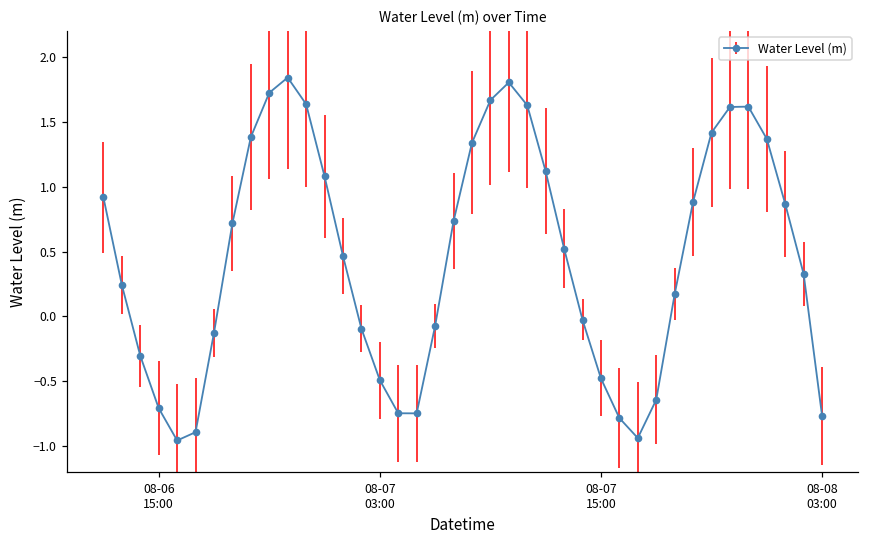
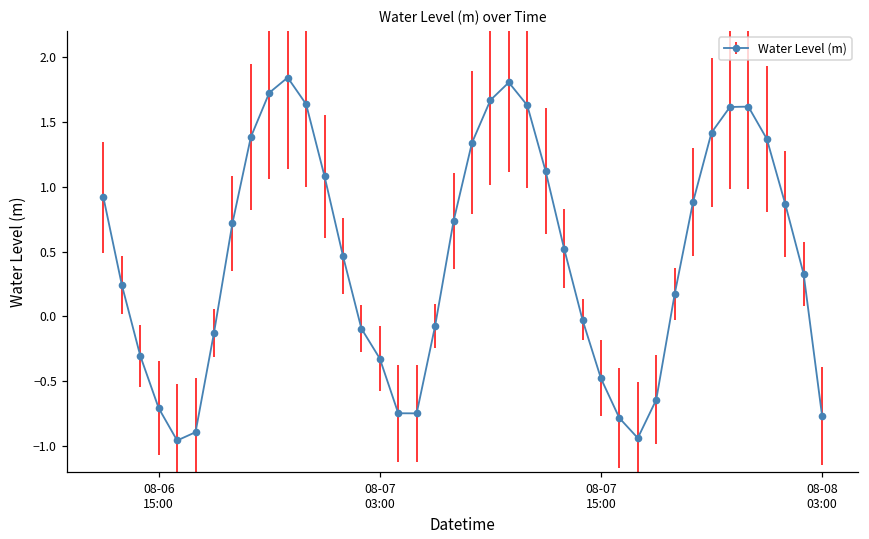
  {
    "08-06 15:00": -0.71,
-   "08-07 03:00": -0.49,
+   "08-07 03:00": -0.32,
    "08-07 15:00": -0.48,
    "08-08 03:00": -0.77
  }
